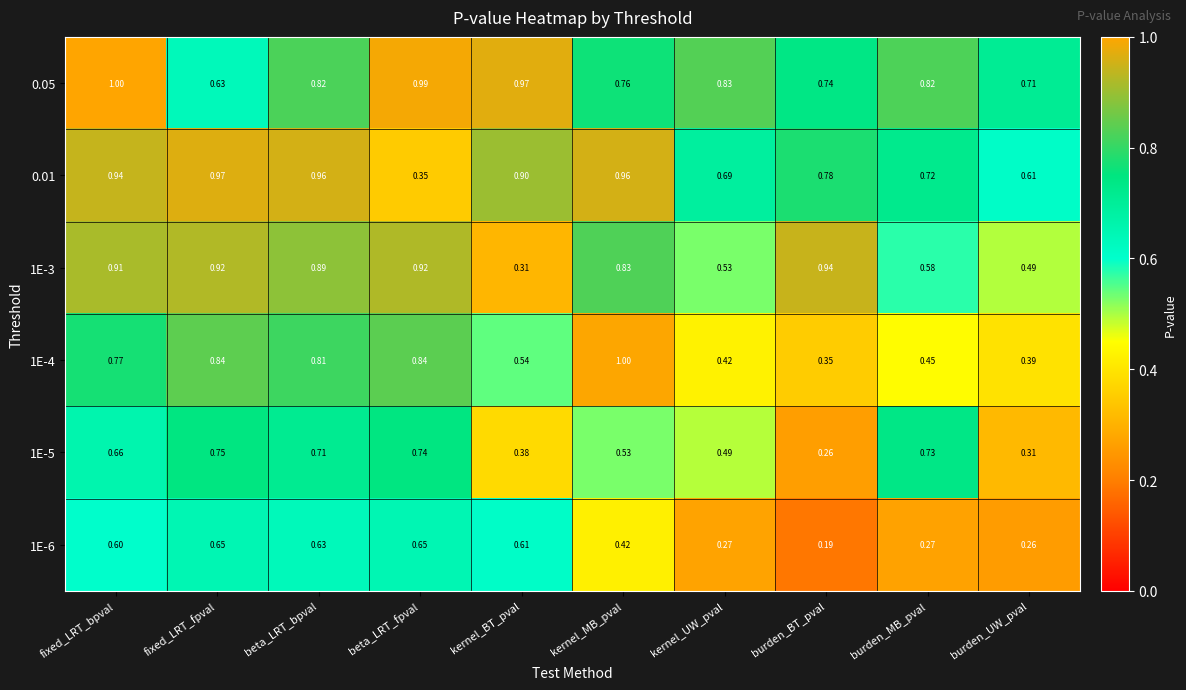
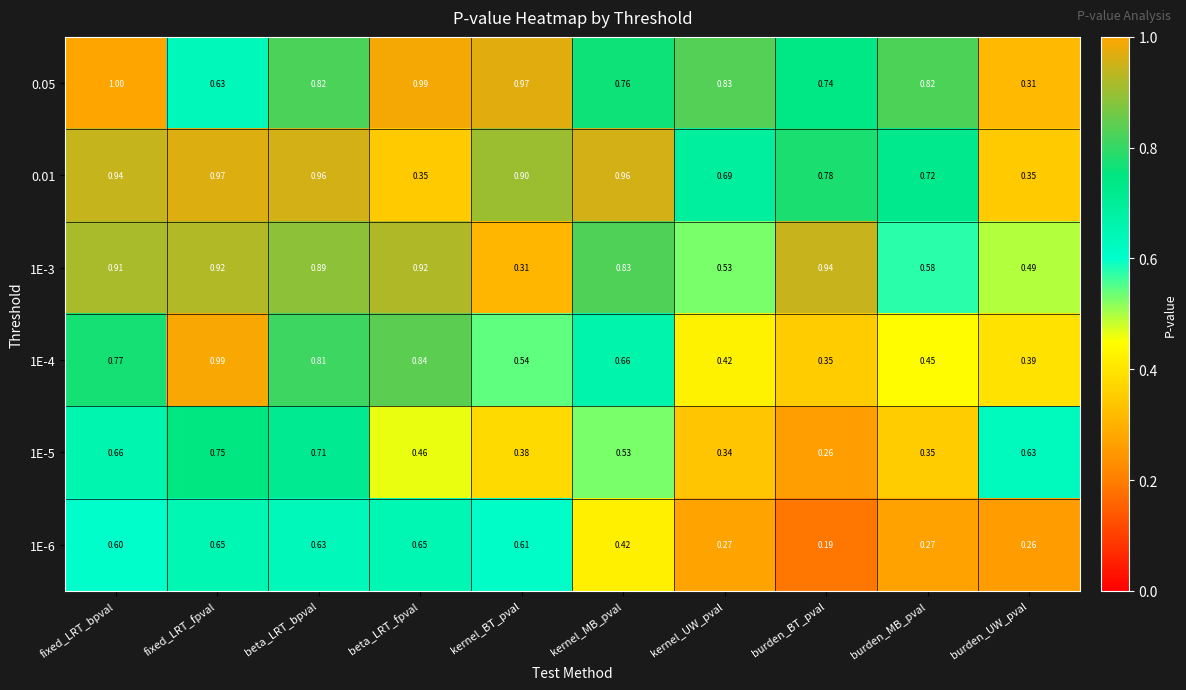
  {
    "0.05": {
      "fixed_LRT_bpval": 1.00,
      "fixed_LRT_fpval": 0.63,
      "beta_LRT_bpval": 0.82,
      "beta_LRT_fpval": 0.99,
      "kernel_BT_pval": 0.97,
      "kernel_MB_pval": 0.76,
      "kernel_UW_pval": 0.83,
      "burden_BT_pval": 0.74,
      "burden_MB_pval": 0.82,
-     "burden_UW_pval": 0.71
+     "burden_UW_pval": 0.31
    },
    "0.01": {
      "fixed_LRT_bpval": 0.94,
      "fixed_LRT_fpval": 0.97,
      "beta_LRT_bpval": 0.96,
      "beta_LRT_fpval": 0.35,
      "kernel_BT_pval": 0.90,
      "kernel_MB_pval": 0.96,
      "kernel_UW_pval": 0.69,
      "burden_BT_pval": 0.78,
      "burden_MB_pval": 0.72,
-     "burden_UW_pval": 0.61
+     "burden_UW_pval": 0.35
    },
    "1E-3": {
      "fixed_LRT_bpval": 0.91,
      "fixed_LRT_fpval": 0.92,
      "beta_LRT_bpval": 0.89,
      "beta_LRT_fpval": 0.92,
      "kernel_BT_pval": 0.31,
      "kernel_MB_pval": 0.83,
      "kernel_UW_pval": 0.53,
      "burden_BT_pval": 0.94,
      "burden_MB_pval": 0.58,
      "burden_UW_pval": 0.49
    },
    "1E-4": {
      "fixed_LRT_bpval": 0.77,
-     "fixed_LRT_fpval": 0.84,
+     "fixed_LRT_fpval": 0.99,
      "beta_LRT_bpval": 0.81,
      "beta_LRT_fpval": 0.84,
      "kernel_BT_pval": 0.54,
-     "kernel_MB_pval": 1.00,
+     "kernel_MB_pval": 0.66,
      "kernel_UW_pval": 0.42,
      "burden_BT_pval": 0.35,
      "burden_MB_pval": 0.45,
      "burden_UW_pval": 0.39
    },
    "1E-5": {
      "fixed_LRT_bpval": 0.66,
      "fixed_LRT_fpval": 0.75,
      "beta_LRT_bpval": 0.71,
-     "beta_LRT_fpval": 0.74,
+     "beta_LRT_fpval": 0.46,
      "kernel_BT_pval": 0.38,
      "kernel_MB_pval": 0.53,
-     "kernel_UW_pval": 0.49,
+     "kernel_UW_pval": 0.34,
      "burden_BT_pval": 0.26,
-     "burden_MB_pval": 0.73,
-     "burden_UW_pval": 0.31
+     "burden_MB_pval": 0.35,
+     "burden_UW_pval": 0.63
    },
    "1E-6": {
      "fixed_LRT_bpval": 0.60,
      "fixed_LRT_fpval": 0.65,
      "beta_LRT_bpval": 0.63,
      "beta_LRT_fpval": 0.65,
      "kernel_BT_pval": 0.61,
      "kernel_MB_pval": 0.42,
      "kernel_UW_pval": 0.27,
      "burden_BT_pval": 0.19,
      "burden_MB_pval": 0.27,
      "burden_UW_pval": 0.26
    }
  }
